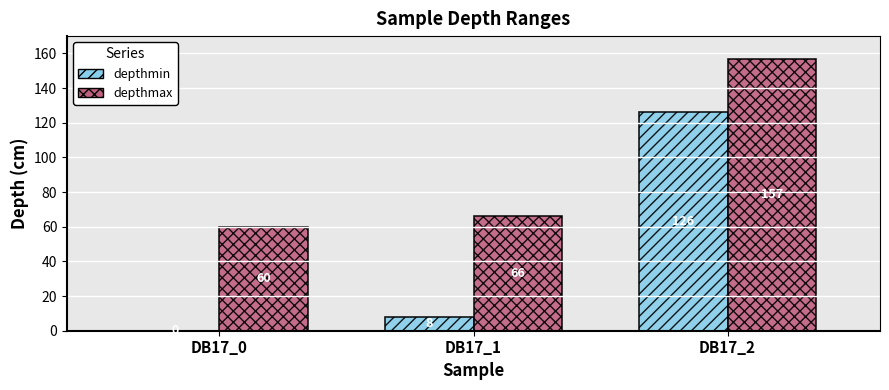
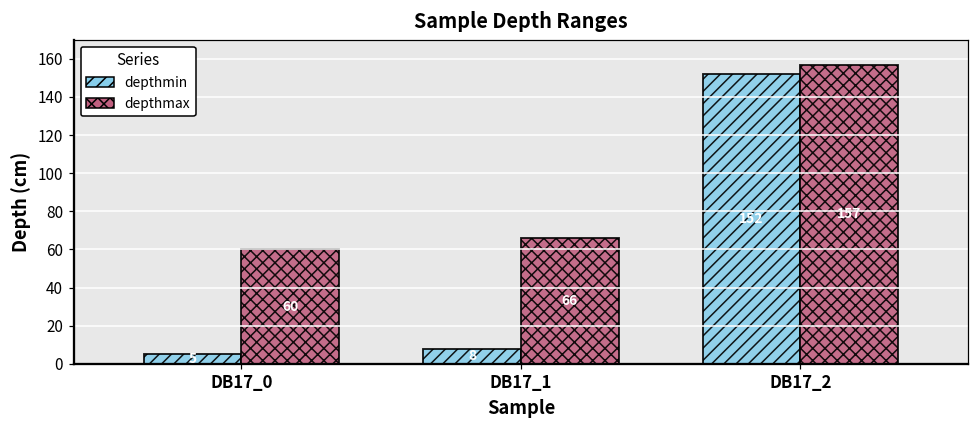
  {
    "depthmin": {
-     "DB17_0": 0,
+     "DB17_0": 5,
      "DB17_1": 8,
-     "DB17_2": 126
+     "DB17_2": 152
    },
    "depthmax": {
      "DB17_0": 60,
      "DB17_1": 66,
      "DB17_2": 157
    }
  }
